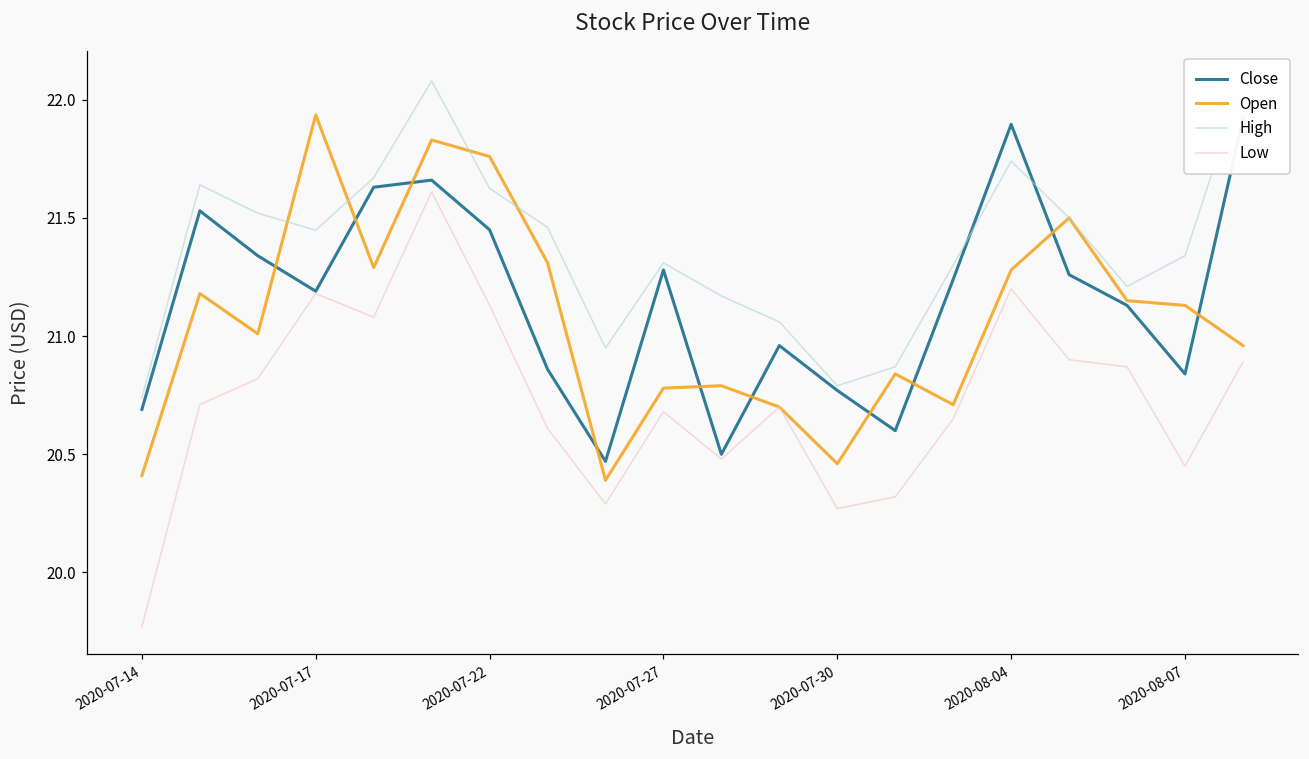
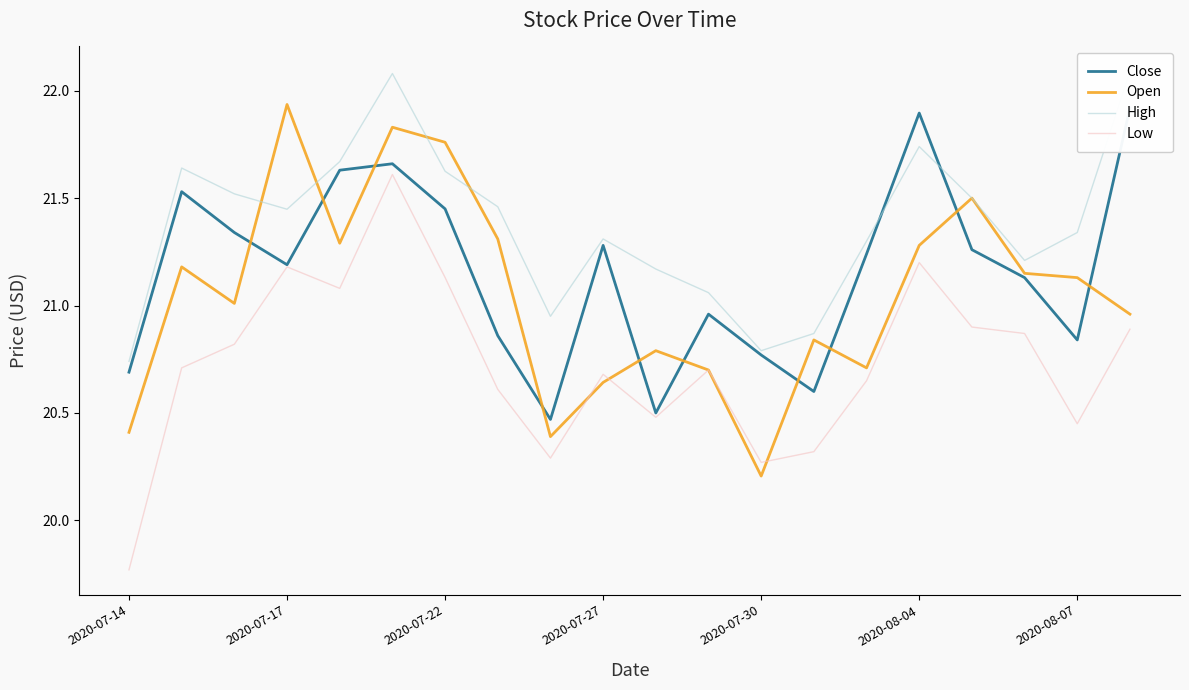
  {
    "Close": {
      "2020-07-14": 20.69,
      "2020-07-22": 21.45,
      "2020-07-27": 21.28,
      "2020-07-30": 20.77,
      "2020-08-04": 21.90,
      "2020-08-07": 20.84
    },
    "Open": {
      "2020-07-14": 20.41,
      "2020-07-17": 21.94,
      "2020-07-22": 21.76,
-     "2020-07-27": 20.78,
-     "2020-07-30": 20.46,
+     "2020-07-27": 20.64,
+     "2020-07-30": 20.21,
      "2020-08-04": 21.28,
      "2020-08-07": 21.13
    },
    "High": {
      "2020-07-14": 20.74,
      "2020-07-17": 21.45,
      "2020-07-22": 21.63,
      "2020-07-27": 21.31,
      "2020-07-30": 20.79,
      "2020-08-04": 21.74,
      "2020-08-07": 21.34
    },
    "Low": {
      "2020-07-14": 19.77,
      "2020-07-22": 21.13,
      "2020-07-27": 20.68,
      "2020-07-30": 20.27,
      "2020-08-04": 21.20,
      "2020-08-07": 20.45
    }
  }
